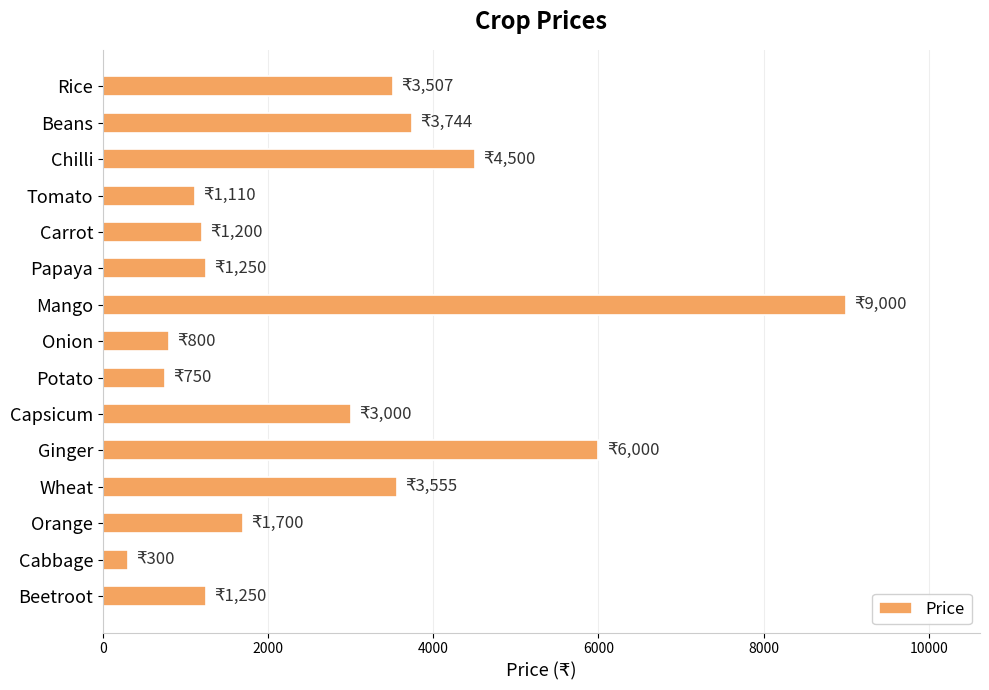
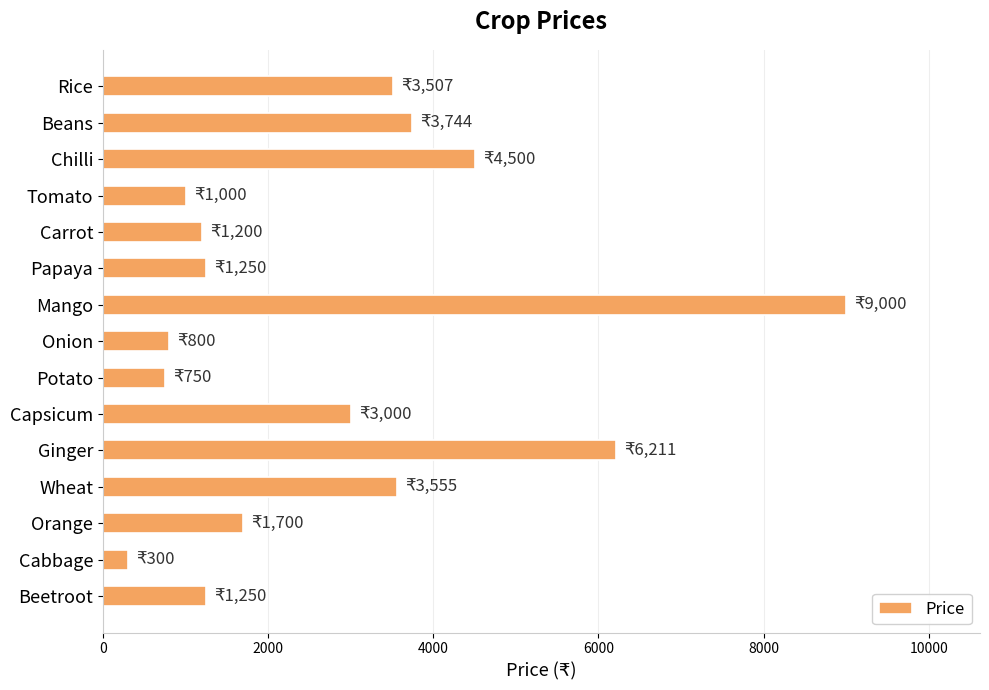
  {
    "Rice": "3,507",
    "Beans": "3,744",
    "Chilli": "4,500",
-   "Tomato": "1,110",
+   "Tomato": "1,000",
    "Carrot": "1,200",
    "Papaya": "1,250",
    "Mango": "9,000",
    "Onion": "800",
    "Potato": "750",
    "Capsicum": "3,000",
-   "Ginger": "6,000",
+   "Ginger": "6,211",
    "Wheat": "3,555",
    "Orange": "1,700",
    "Cabbage": "300",
    "Beetroot": "1,250"
  }
